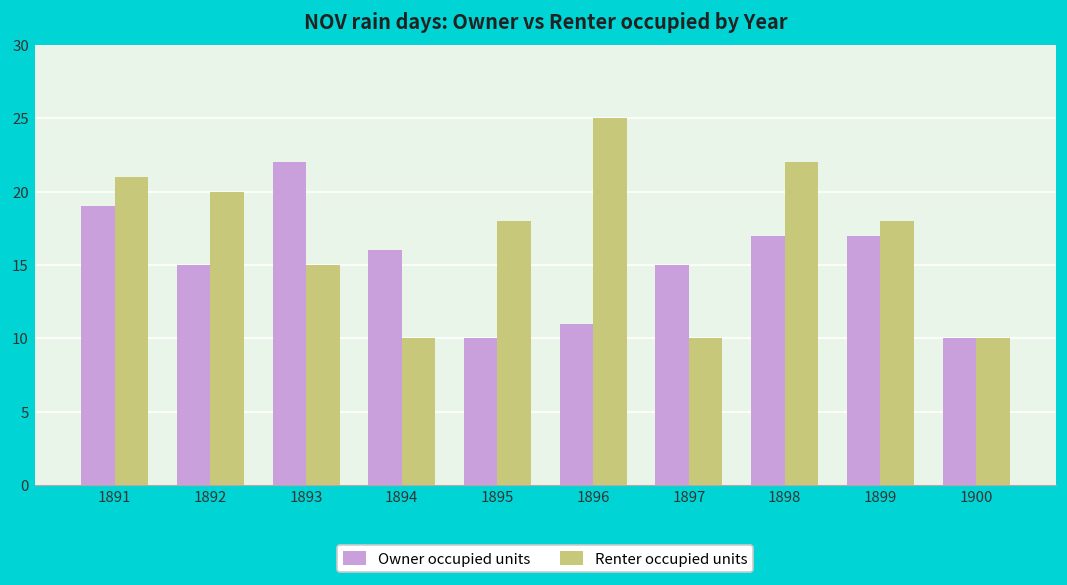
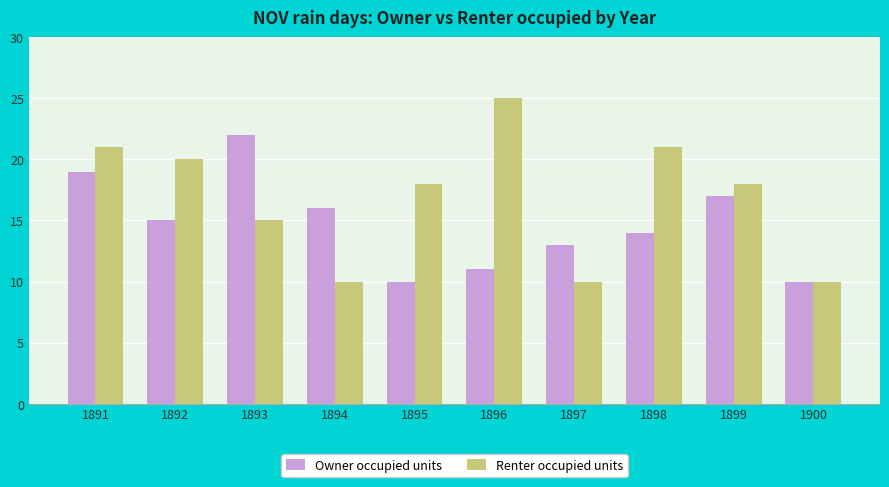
  {
    "Owner occupied units": {
      "1891": 19,
      "1892": 15,
      "1893": 22,
      "1894": 16,
      "1895": 10,
      "1896": 11,
-     "1897": 15,
-     "1898": 17,
+     "1897": 13,
+     "1898": 14,
      "1899": 17,
      "1900": 10
    },
    "Renter occupied units": {
      "1891": 21,
      "1892": 20,
      "1893": 15,
      "1894": 10,
      "1895": 18,
      "1896": 25,
      "1897": 10,
-     "1898": 22,
+     "1898": 21,
      "1899": 18,
      "1900": 10
    }
  }
